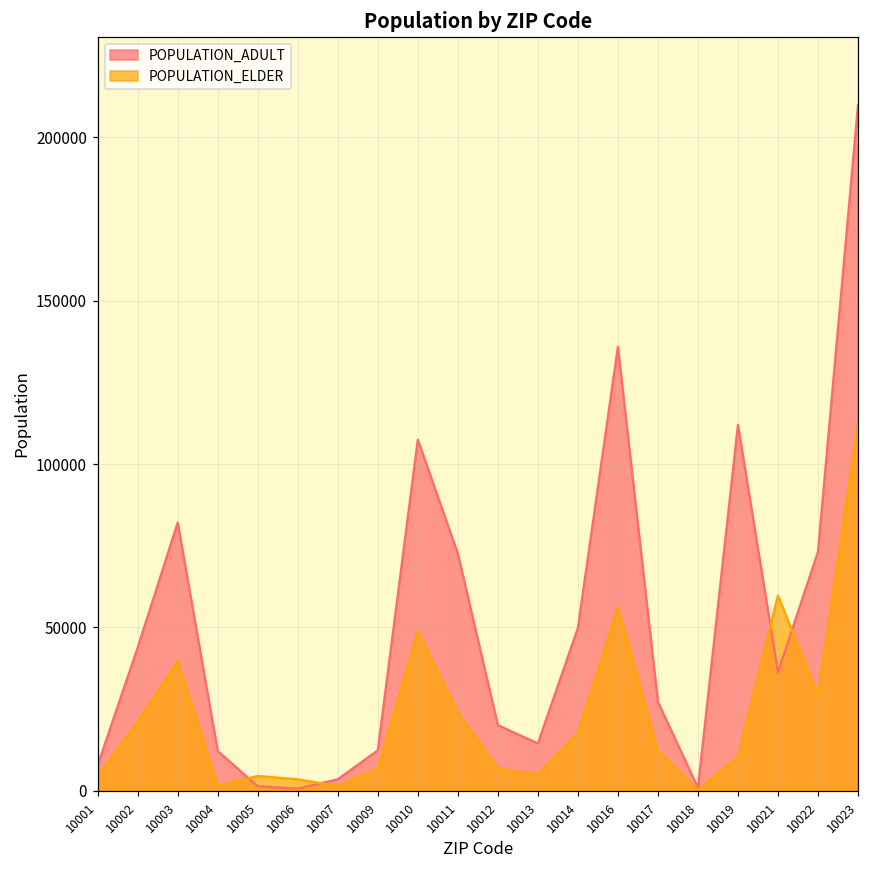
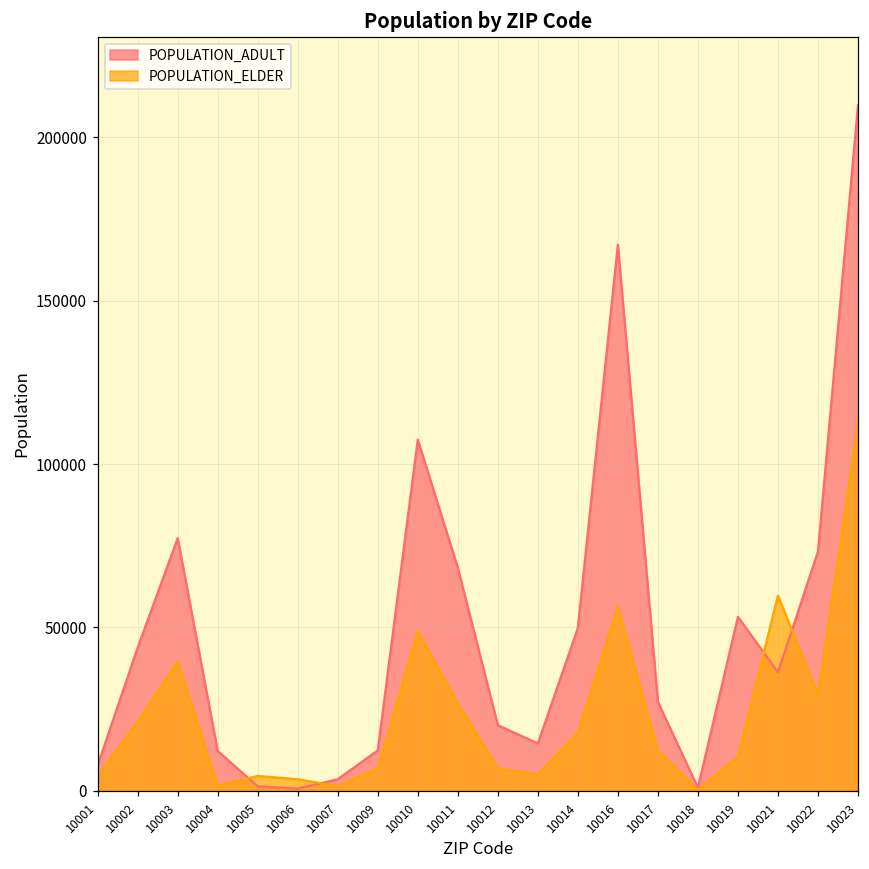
  {
    "POPULATION_ADULT": {
      "10001": 8000,
      "10002": 44000,
-     "10003": 82000,
+     "10003": 77000,
      "10004": 12000,
      "10005": 1000,
      "10006": 1000,
      "10007": 4000,
      "10009": 12000,
      "10010": 107000,
-     "10011": 73000,
+     "10011": 68000,
      "10012": 20000,
      "10013": 14000,
      "10014": 50000,
-     "10016": 136000,
+     "10016": 167000,
      "10017": 27000,
-     "10019": 112000,
+     "10019": 53000,
      "10021": 36000,
      "10022": 73000,
      "10023": 210000
    },
    "POPULATION_ELDER": {
      "10001": 4000,
      "10002": 21000,
      "10003": 40000,
      "10004": 2000,
      "10005": 5000,
      "10006": 3000,
      "10007": 1000,
      "10009": 7000,
      "10010": 49000,
-     "10011": 24000,
+     "10011": 27000,
      "10012": 7000,
      "10013": 5000,
      "10014": 18000,
      "10016": 56000,
      "10017": 12000,
      "10019": 10000,
      "10021": 60000,
      "10022": 29000,
      "10023": 113000
    }
  }
